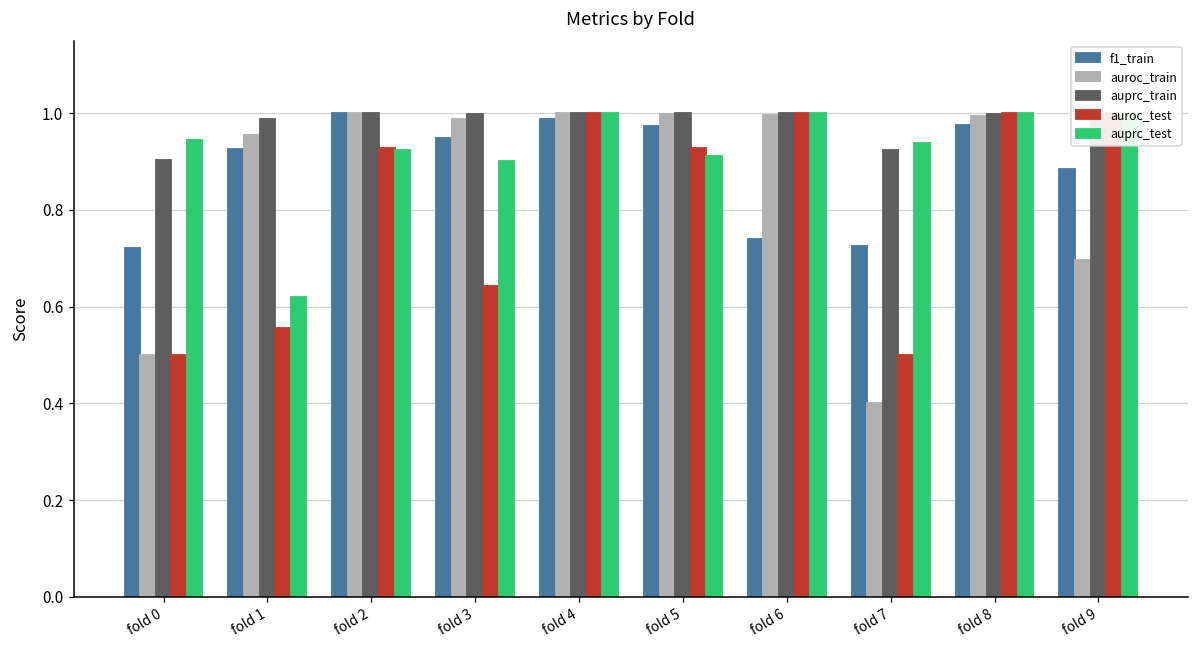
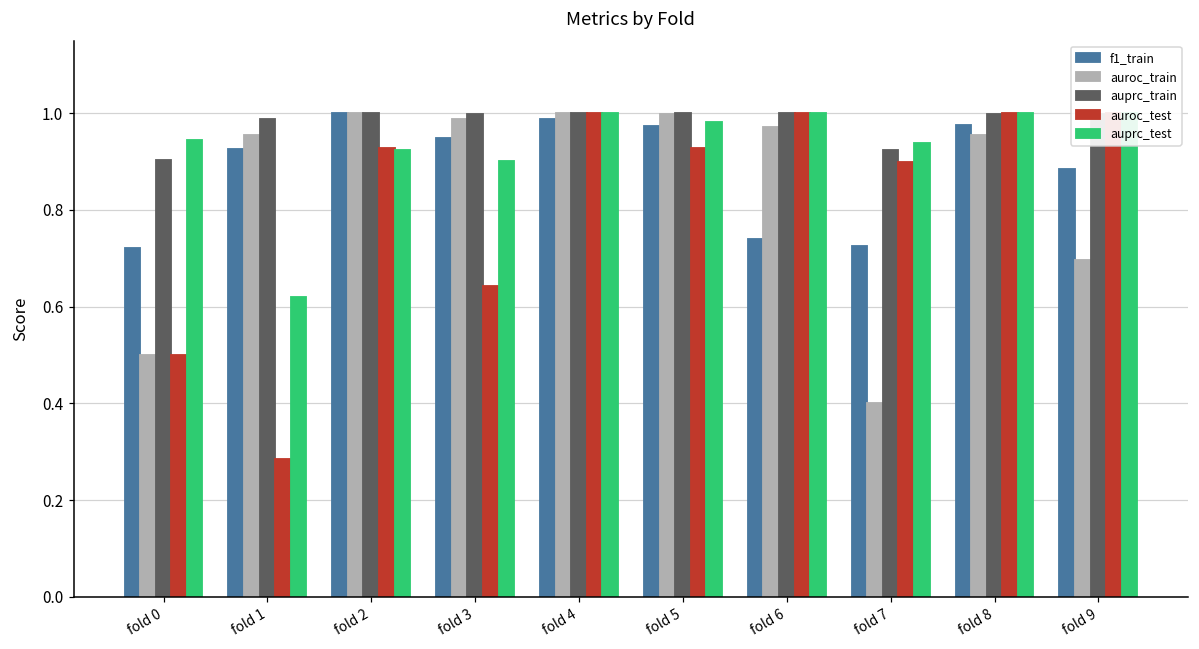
  {
    "f1_train": {
      "fold 0": 0.72,
      "fold 1": 0.93,
      "fold 2": 1.00,
      "fold 3": 0.95,
      "fold 4": 0.99,
      "fold 5": 0.97,
      "fold 6": 0.74,
      "fold 7": 0.73,
      "fold 8": 0.98,
      "fold 9": 0.88
    },
    "auroc_train": {
      "fold 0": 0.50,
      "fold 1": 0.95,
      "fold 2": 1.00,
      "fold 3": 0.99,
      "fold 4": 1.00,
      "fold 5": 1.00,
-     "fold 6": 1.00,
+     "fold 6": 0.97,
      "fold 7": 0.40,
-     "fold 8": 0.99,
+     "fold 8": 0.95,
      "fold 9": 0.70
    },
    "auprc_train": {
      "fold 0": 0.90,
      "fold 1": 0.99,
      "fold 2": 1.00,
      "fold 3": 1.00,
      "fold 4": 1.00,
      "fold 5": 1.00,
      "fold 6": 1.00,
      "fold 7": 0.92,
      "fold 8": 1.00
    },
    "auroc_test": {
      "fold 0": 0.50,
-     "fold 1": 0.56,
+     "fold 1": 0.29,
      "fold 2": 0.93,
      "fold 3": 0.64,
      "fold 4": 1.00,
      "fold 5": 0.93,
      "fold 6": 1.00,
-     "fold 7": 0.5,
+     "fold 7": 0.9,
      "fold 8": 1.00
    },
    "auprc_test": {
      "fold 0": 0.94,
      "fold 1": 0.62,
      "fold 2": 0.92,
      "fold 3": 0.90,
      "fold 4": 1.00,
-     "fold 5": 0.91,
+     "fold 5": 0.98,
      "fold 6": 1.00,
      "fold 7": 0.94,
      "fold 8": 1.00
    }
  }
